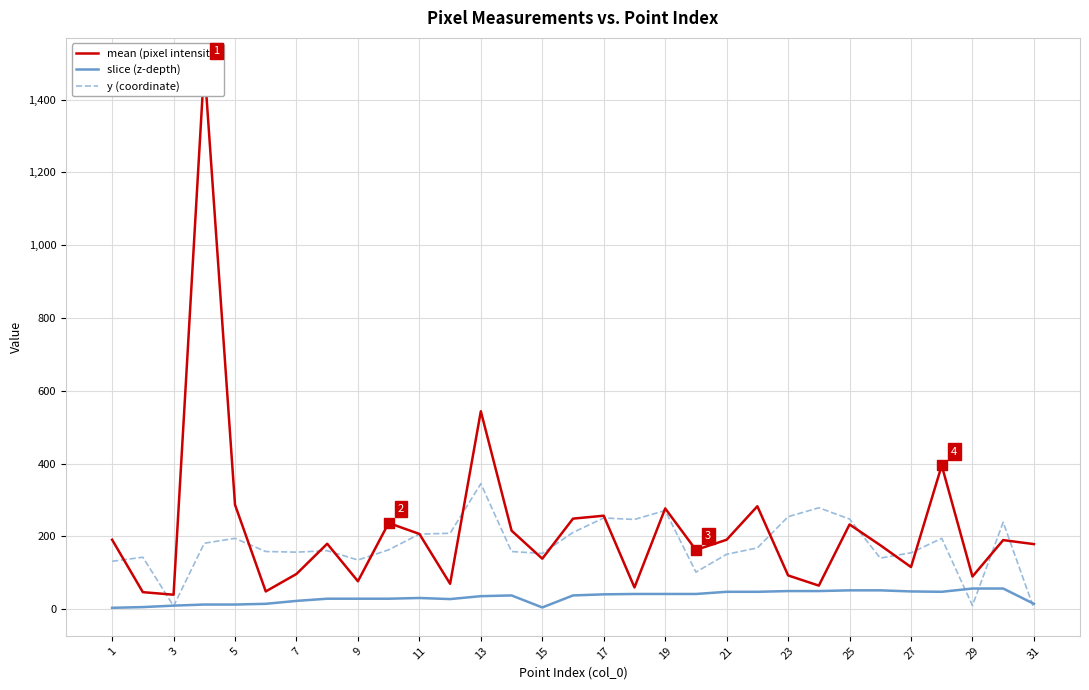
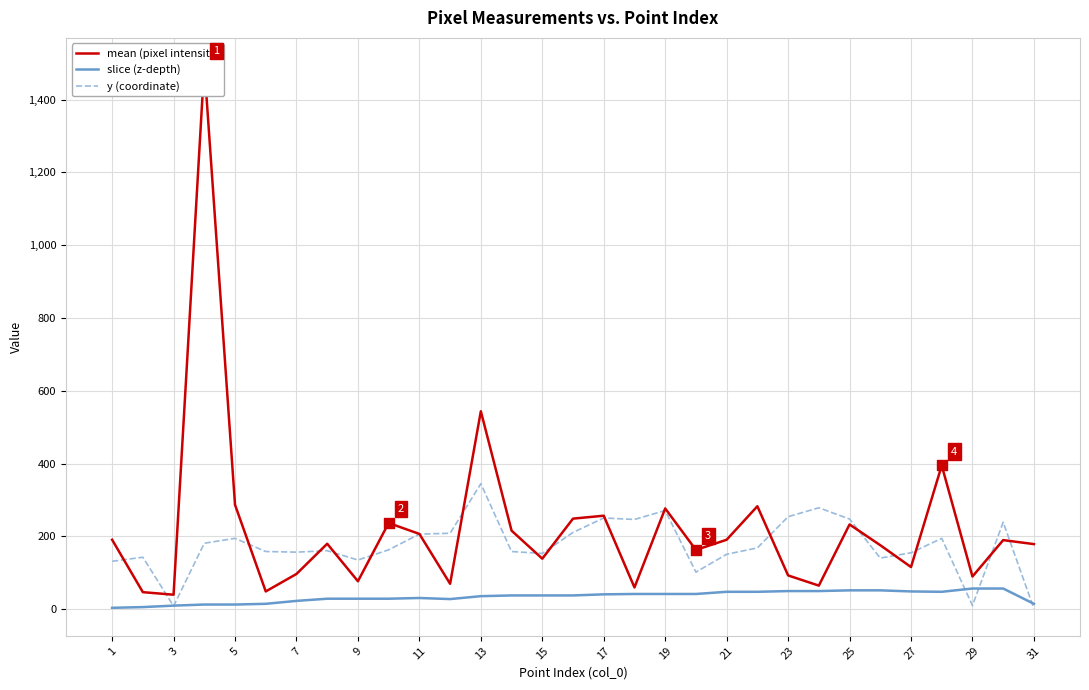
  {
    "slice (z-depth)": {
      "1": 0,
      "5": 10,
      "7": 20,
      "9": 30,
      "11": 30,
      "13": 40,
-     "15": 10,
+     "15": 40,
      "17": 40,
      "19": 40,
      "21": 50,
      "23": 50,
      "25": 50,
      "27": 50,
      "29": 60,
      "31": 20
    },
    "y (coordinate)": {
      "1": 130,
      "5": 190,
      "7": 160,
      "9": 140,
      "13": 340,
      "15": 150,
      "21": 150,
      "23": 250,
      "25": 250,
      "27": 160,
      "29": 10,
      "31": 0
    }
  }
